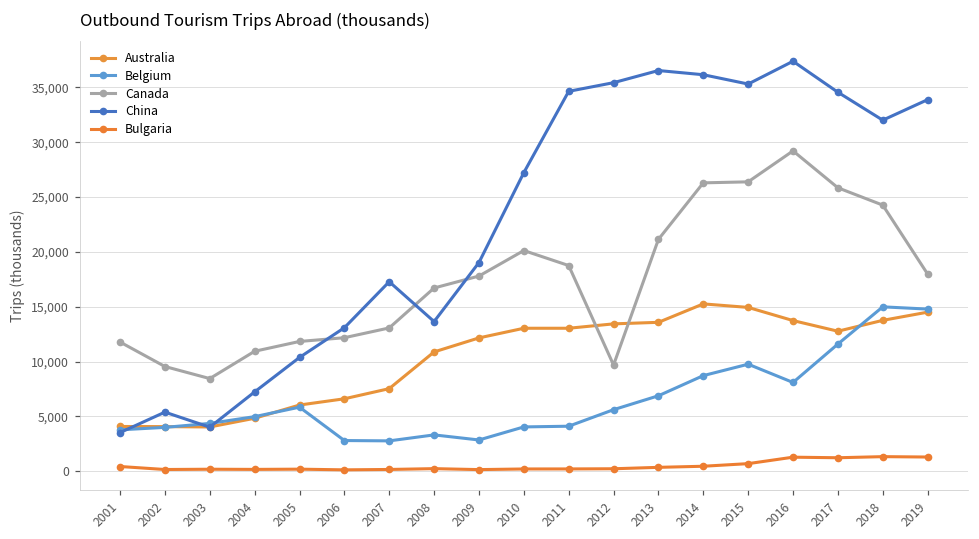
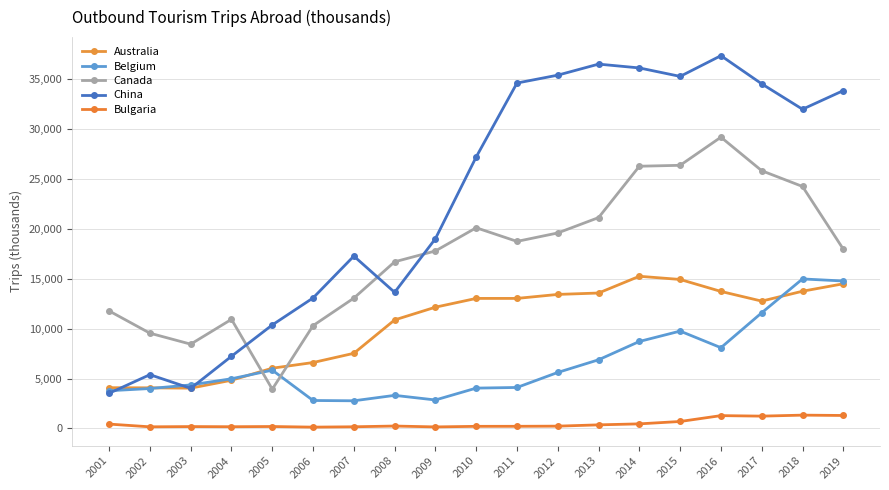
  {
    "Canada": {
      "2001": "12,000",
      "2002": "10,000",
      "2003": "8,000",
      "2004": "11,000",
-     "2005": "12,000",
-     "2006": "12,000",
+     "2005": "4,000",
+     "2006": "10,000",
      "2007": "13,000",
      "2008": "17,000",
      "2009": "18,000",
      "2010": "20,000",
      "2011": "19,000",
-     "2012": "10,000",
+     "2012": "20,000",
      "2013": "21,000",
      "2014": "26,000",
      "2015": "26,000",
      "2016": "29,000",
      "2017": "26,000",
      "2018": "24,000",
      "2019": "18,000"
    }
  }
